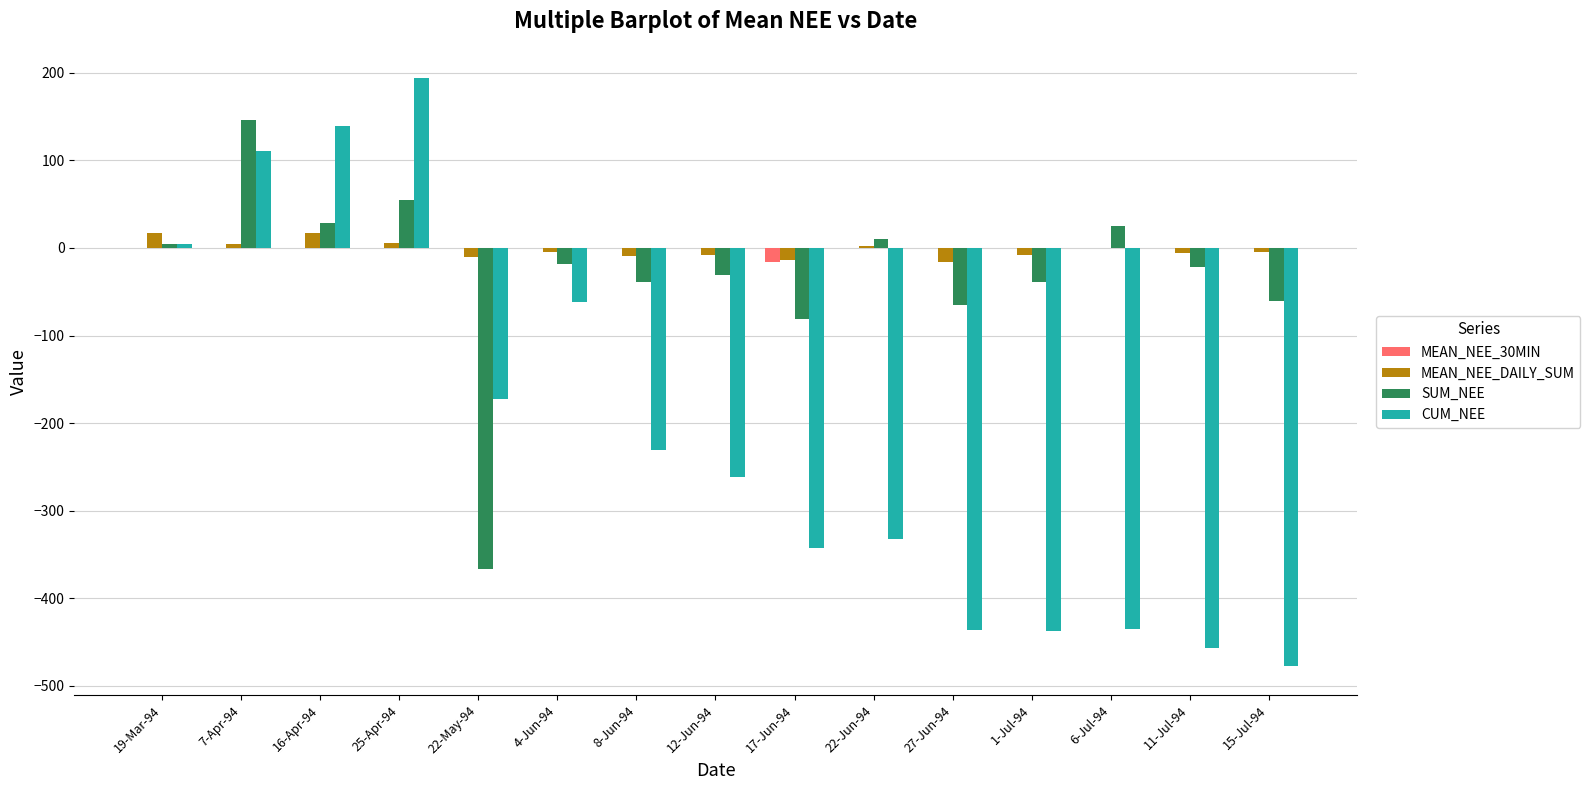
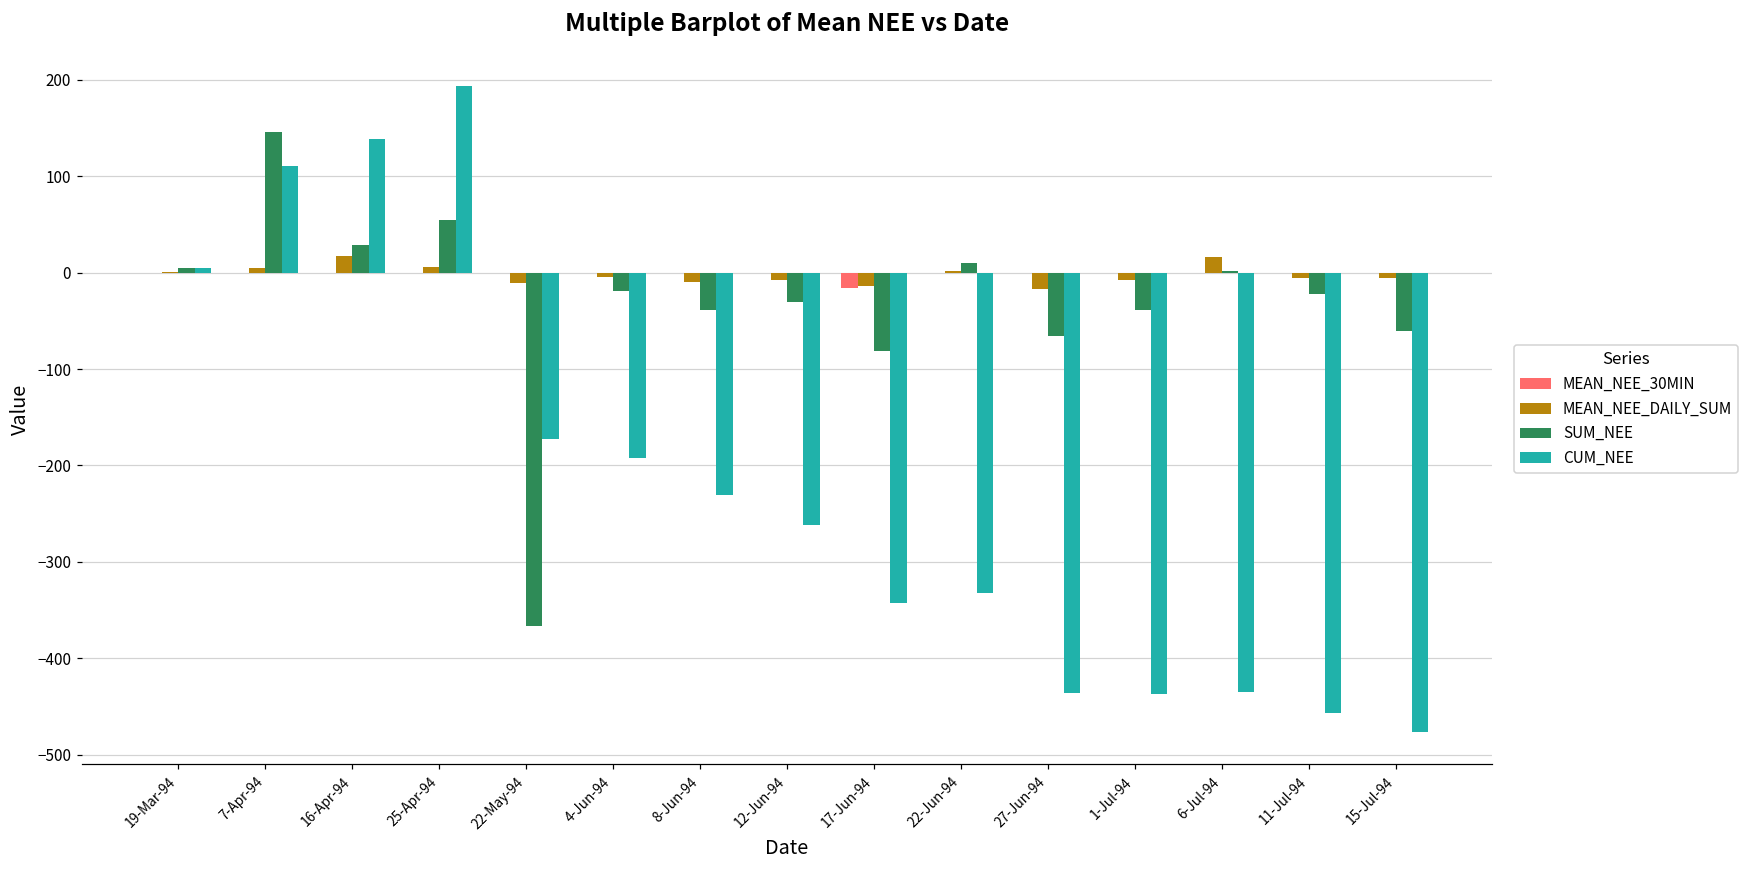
  {
    "MEAN_NEE_30MIN": {
      "17-Jun-94": -20
    },
    "MEAN_NEE_DAILY_SUM": {
-     "19-Mar-94": 20,
+     "19-Mar-94": 0,
      "7-Apr-94": 0,
      "16-Apr-94": 20,
      "25-Apr-94": 10,
      "22-May-94": -10,
      "4-Jun-94": 0,
      "8-Jun-94": -10,
      "12-Jun-94": -10,
      "17-Jun-94": -10,
      "27-Jun-94": -20,
      "1-Jul-94": -10,
-     "6-Jul-94": 0,
+     "6-Jul-94": 20,
      "11-Jul-94": -10,
      "15-Jul-94": -10
    },
    "SUM_NEE": {
      "19-Mar-94": 0,
      "7-Apr-94": 150,
      "16-Apr-94": 30,
      "25-Apr-94": 50,
      "22-May-94": -370,
      "4-Jun-94": -20,
      "8-Jun-94": -40,
      "12-Jun-94": -30,
      "17-Jun-94": -80,
      "22-Jun-94": 10,
      "27-Jun-94": -70,
      "1-Jul-94": -40,
-     "6-Jul-94": 20,
+     "6-Jul-94": 0,
      "11-Jul-94": -20,
      "15-Jul-94": -60
    },
    "CUM_NEE": {
      "19-Mar-94": 0,
      "7-Apr-94": 110,
      "16-Apr-94": 140,
      "25-Apr-94": 190,
      "22-May-94": -170,
-     "4-Jun-94": -60,
+     "4-Jun-94": -190,
      "8-Jun-94": -230,
      "12-Jun-94": -260,
      "17-Jun-94": -340,
      "22-Jun-94": -330,
      "27-Jun-94": -440,
      "1-Jul-94": -440,
      "6-Jul-94": -430,
      "11-Jul-94": -460,
      "15-Jul-94": -480
    }
  }
